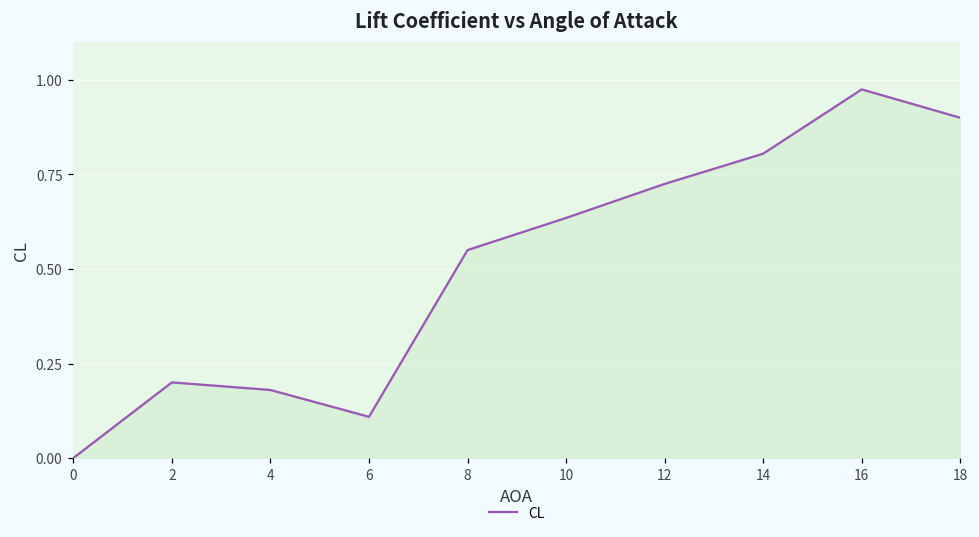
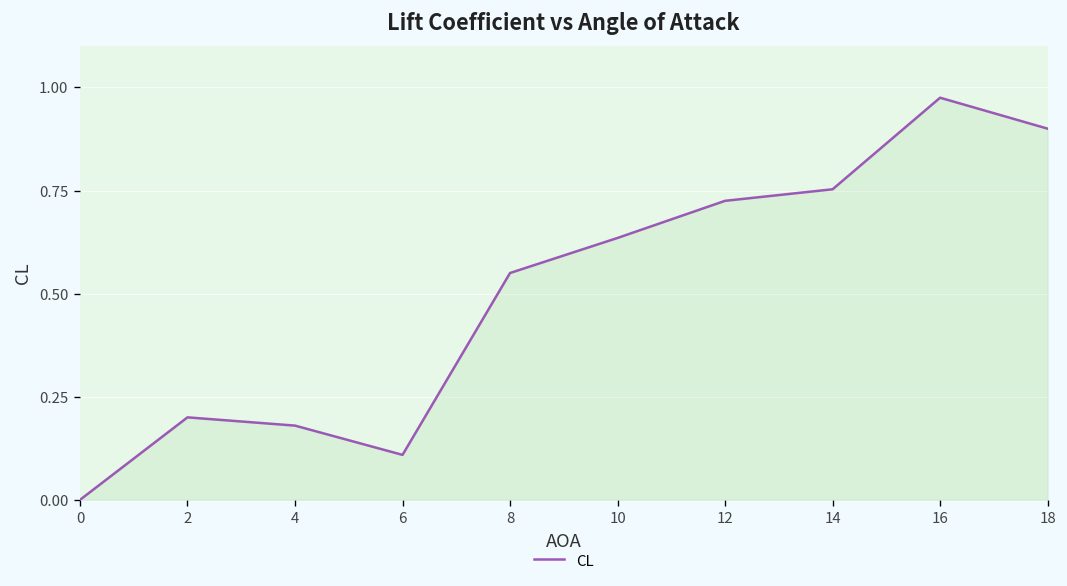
  {
    "0": 0.00,
    "2": 0.20,
    "4": 0.18,
    "6": 0.11,
    "8": 0.55,
    "10": 0.64,
    "12": 0.73,
-   "14": 0.81,
+   "14": 0.75,
    "16": 0.98,
    "18": 0.90
  }
